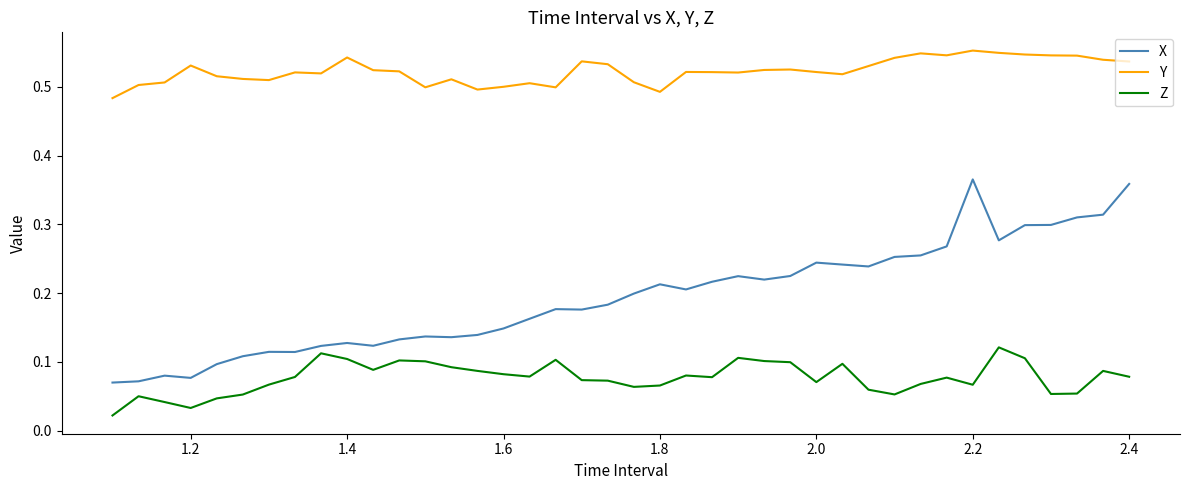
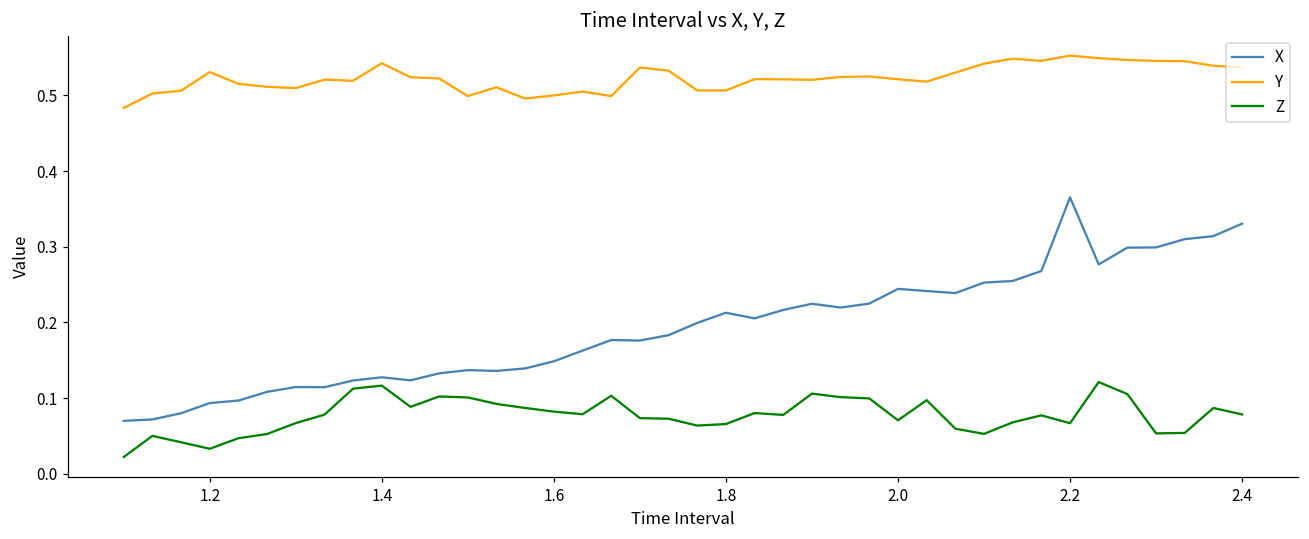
  {
    "X": {
-     "1.2": 0.08,
+     "1.2": 0.09,
      "1.4": 0.13,
      "1.6": 0.15,
      "1.8": 0.21,
      "2.0": 0.24,
      "2.2": 0.37,
-     "2.4": 0.36
+     "2.4": 0.33
    },
    "Y": {
      "1.2": 0.53,
      "1.4": 0.54,
      "1.6": 0.50,
-     "1.8": 0.49,
+     "1.8": 0.51,
      "2.0": 0.52,
      "2.2": 0.55
    },
    "Z": {
      "1.2": 0.03,
-     "1.4": 0.10,
+     "1.4": 0.12,
      "1.6": 0.08,
      "1.8": 0.07,
      "2.0": 0.07,
      "2.2": 0.07,
      "2.4": 0.08
    }
  }
